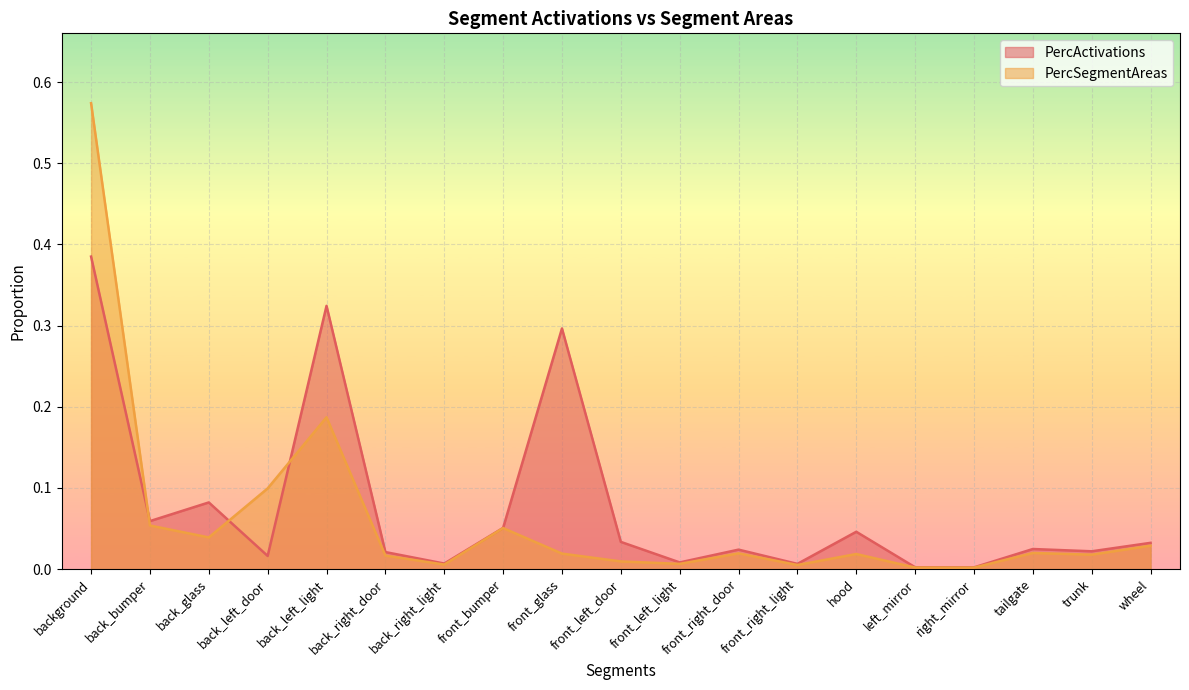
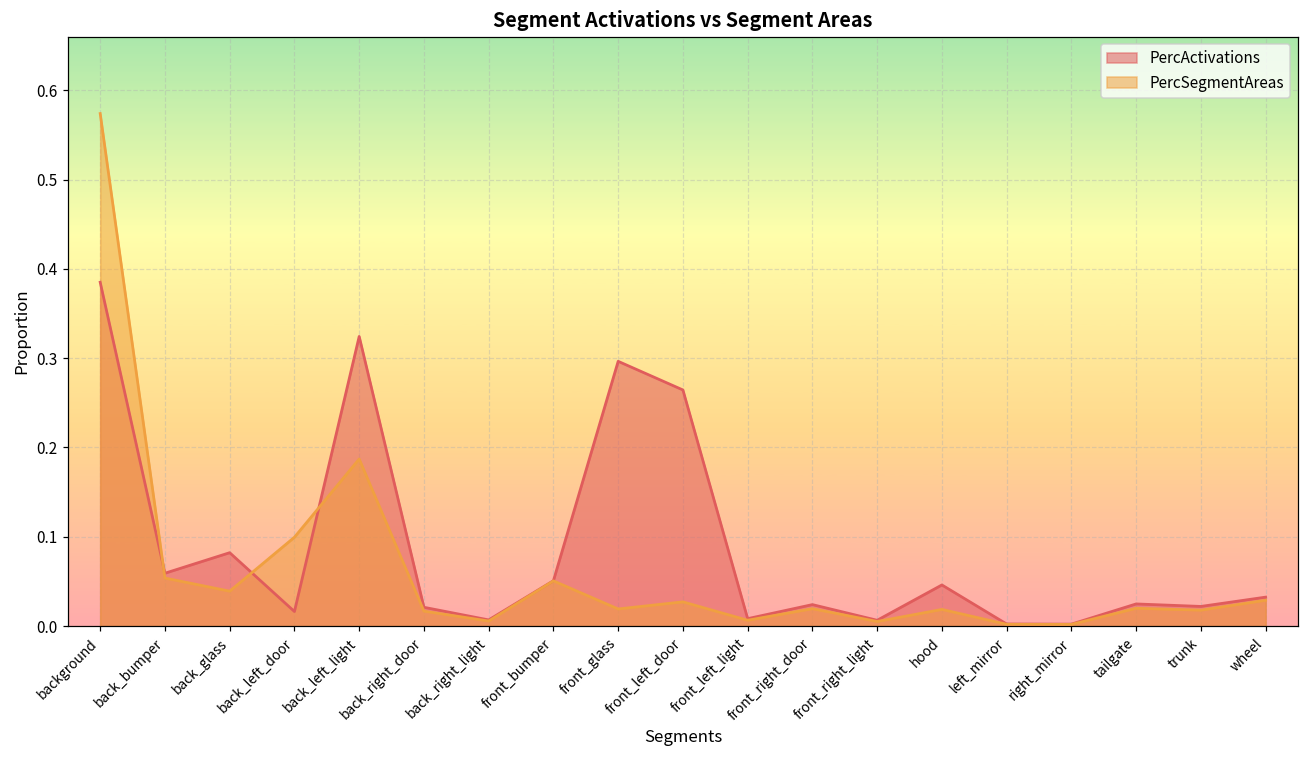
  {
    "PercActivations": {
      "background": 0.39,
      "back_bumper": 0.06,
      "back_glass": 0.08,
      "back_left_door": 0.02,
      "back_left_light": 0.32,
      "back_right_door": 0.02,
      "front_glass": 0.30,
-     "front_left_door": 0.03,
+     "front_left_door": 0.26,
      "front_right_door": 0.02,
      "hood": 0.05,
      "tailgate": 0.02,
      "trunk": 0.02,
      "wheel": 0.03
    },
    "PercSegmentAreas": {
      "background": 0.57,
      "back_bumper": 0.05,
      "back_glass": 0.04,
      "back_left_door": 0.10,
      "back_left_light": 0.19,
      "back_right_door": 0.02,
      "front_glass": 0.02,
-     "front_left_door": 0.01,
+     "front_left_door": 0.03,
      "front_right_door": 0.02,
      "hood": 0.02,
      "tailgate": 0.02,
      "trunk": 0.02,
      "wheel": 0.03
    }
  }
